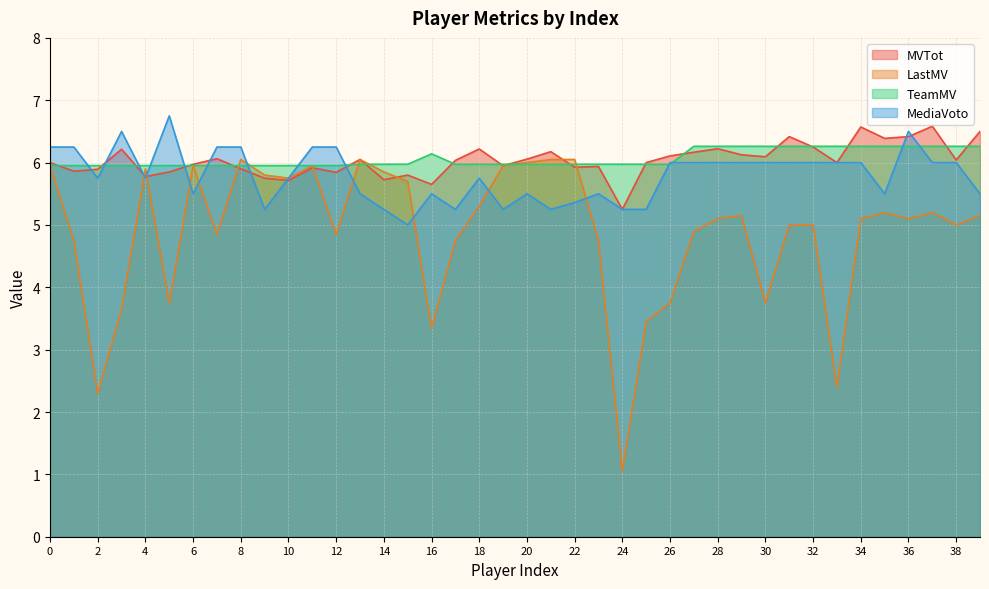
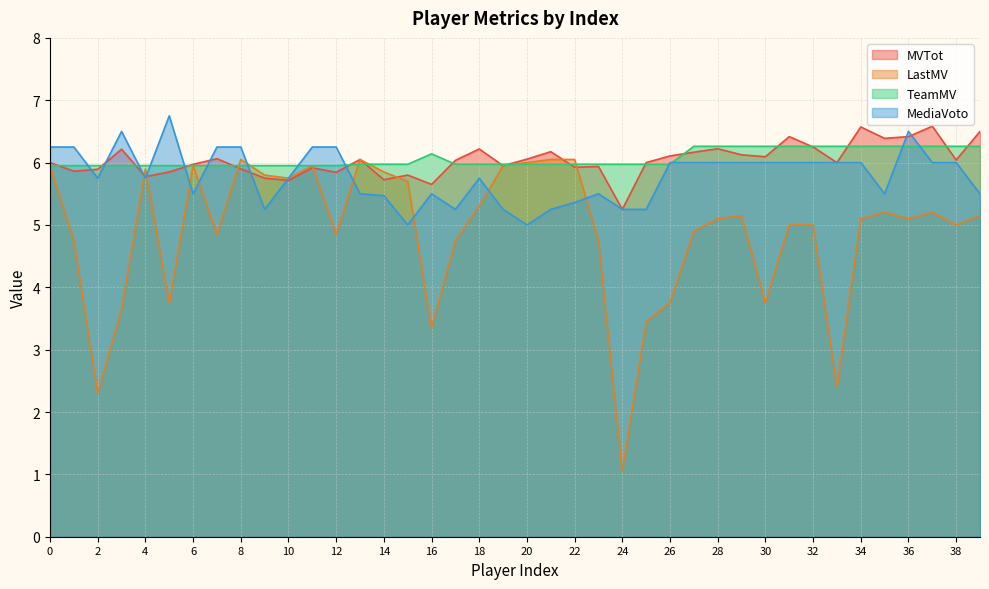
  {
    "TeamMV": {
      "2": 6.0,
      "4": 6.0,
      "8": 6.0,
      "10": 6.0,
      "12": 6.0,
      "14": 6.0,
      "16": 6.1,
      "18": 6.0,
      "22": 6.0,
      "24": 6.0,
      "30": 6.3,
      "34": 6.3,
      "36": 6.3,
      "38": 6.3
    },
    "MediaVoto": {
      "0": 6.3,
      "2": 5.8,
      "6": 5.5,
      "8": 6.3,
      "12": 6.3,
-     "14": 5.3,
+     "14": 5.5,
      "16": 5.5,
      "18": 5.8,
-     "20": 5.5,
+     "20": 5.0,
      "22": 5.4,
      "28": 6.0,
      "30": 6.0,
      "32": 6.0,
      "34": 6.0,
      "36": 6.5,
      "38": 6.0
    }
  }
